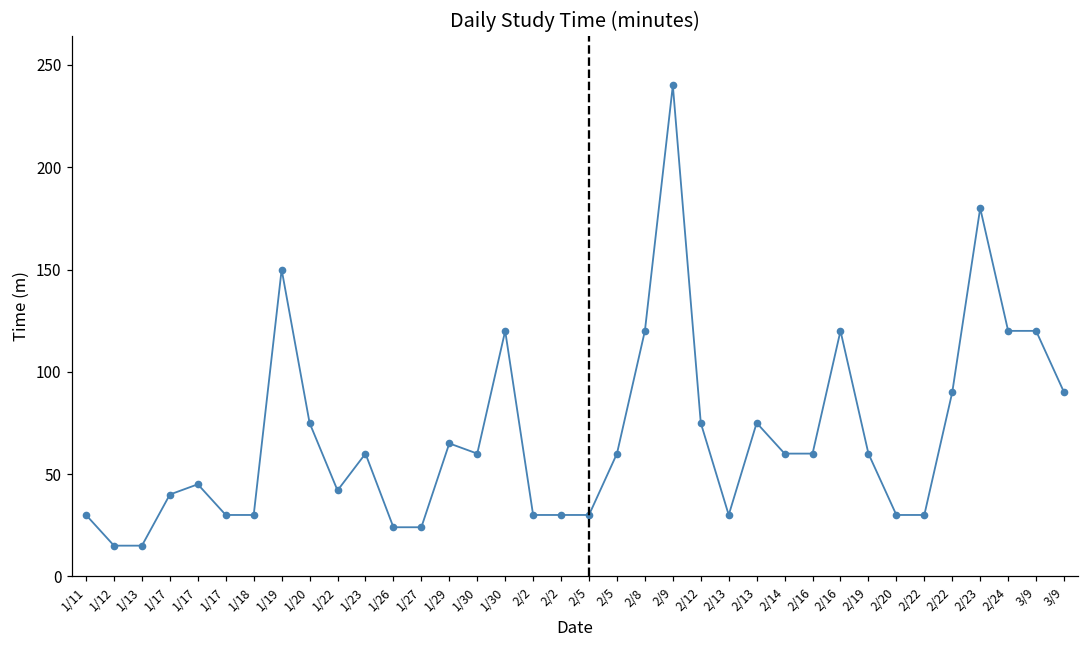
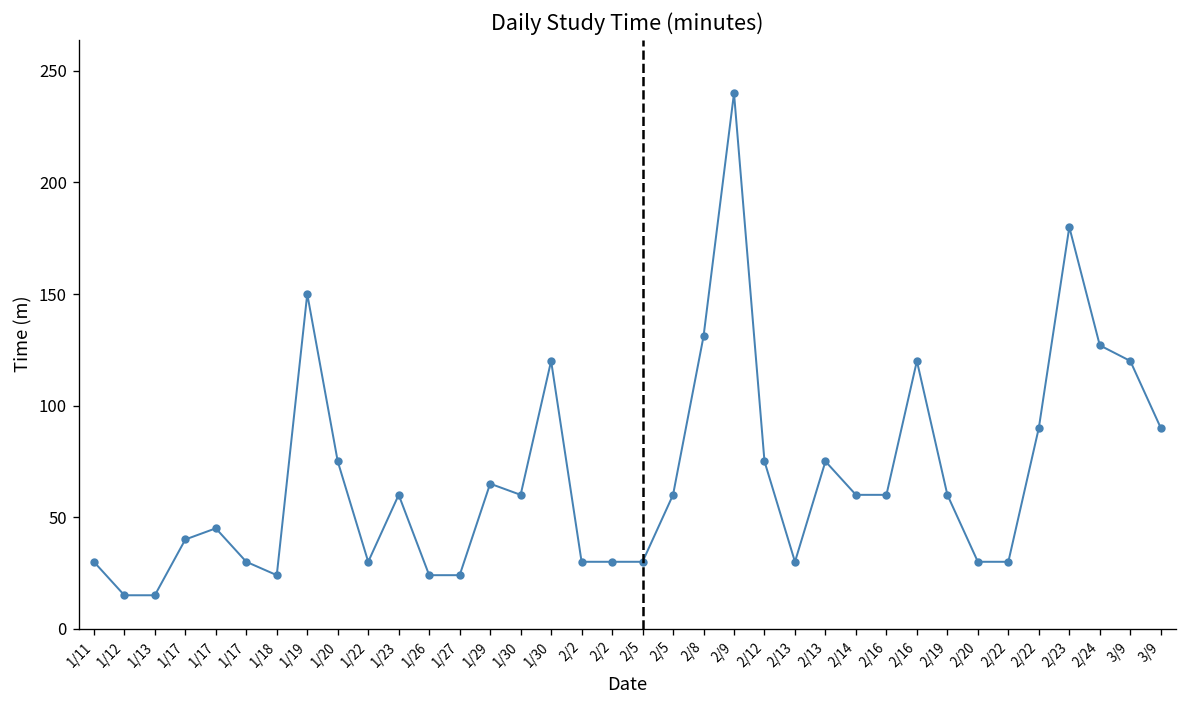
  {
    "1/11": 30,
    "1/12": 15,
    "1/13": 15,
-   "1/18": 30,
+   "1/18": 24,
    "1/19": 150,
    "1/20": 75,
-   "1/22": 42,
+   "1/22": 30,
    "1/23": 60,
    "1/26": 24,
    "1/27": 24,
    "1/29": 65,
-   "2/8": 120,
+   "2/8": 131,
    "2/9": 240,
    "2/12": 75,
    "2/14": 60,
    "2/19": 60,
    "2/20": 30,
    "2/23": 180,
-   "2/24": 120
+   "2/24": 127
  }
